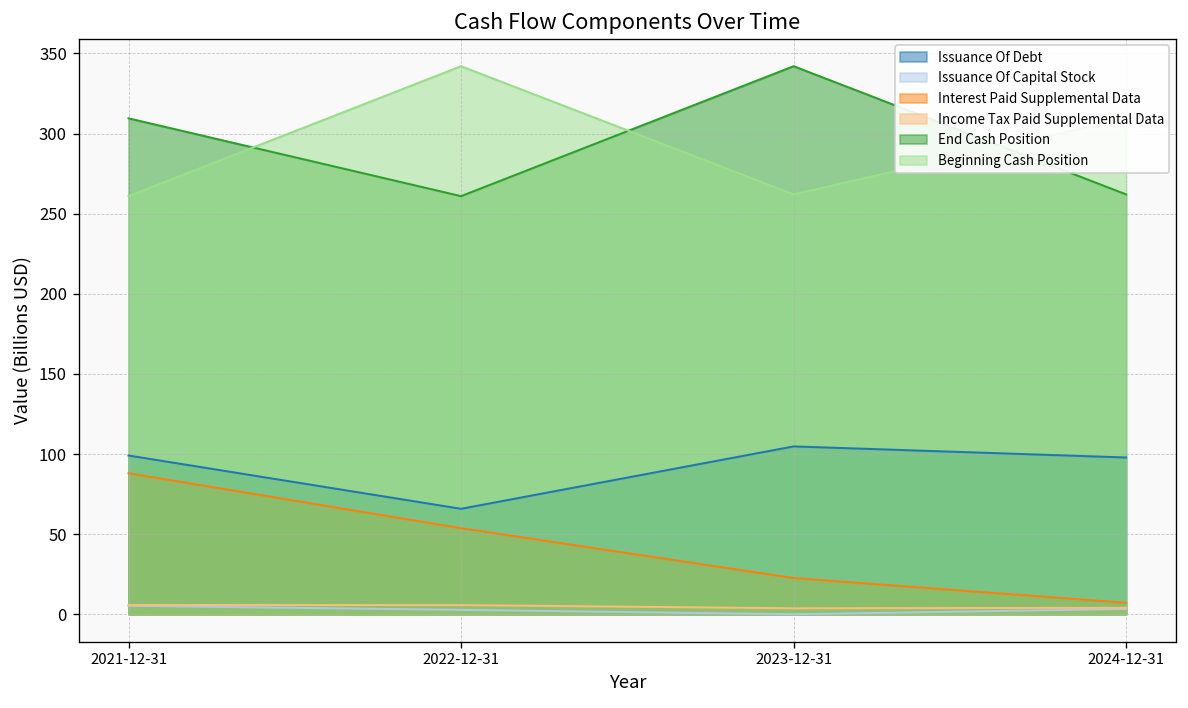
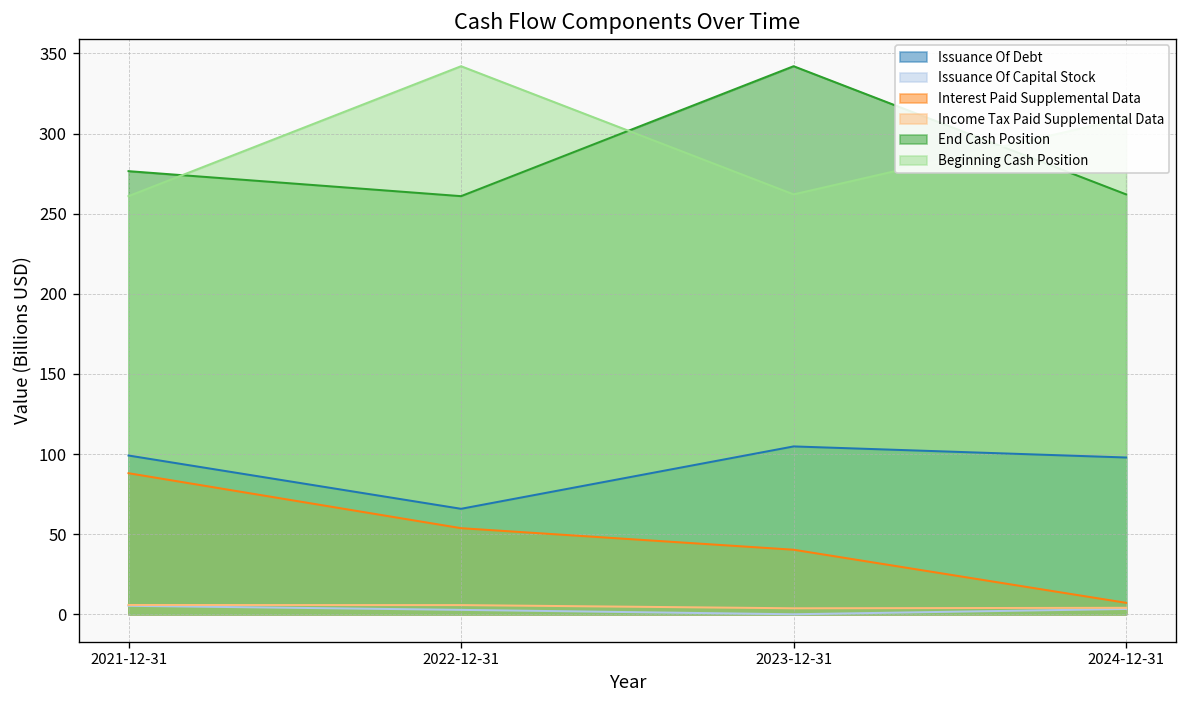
  {
    "Issuance Of Debt": {
      "2021-12-31": 99,
      "2022-12-31": 66,
      "2023-12-31": 105,
      "2024-12-31": 98
    },
    "Issuance Of Capital Stock": {
      "2022-12-31": 3,
      "2023-12-31": 0
    },
    "Interest Paid Supplemental Data": {
      "2021-12-31": 88,
      "2022-12-31": 54,
-     "2023-12-31": 23,
+     "2023-12-31": 40,
      "2024-12-31": 7
    },
    "Income Tax Paid Supplemental Data": {
      "2022-12-31": 6,
      "2023-12-31": 4
    },
    "End Cash Position": {
-     "2021-12-31": 310,
+     "2021-12-31": 277,
      "2022-12-31": 261,
      "2023-12-31": 342,
      "2024-12-31": 262
    },
    "Beginning Cash Position": {
      "2021-12-31": 261,
      "2022-12-31": 342,
      "2023-12-31": 262
    }
  }
